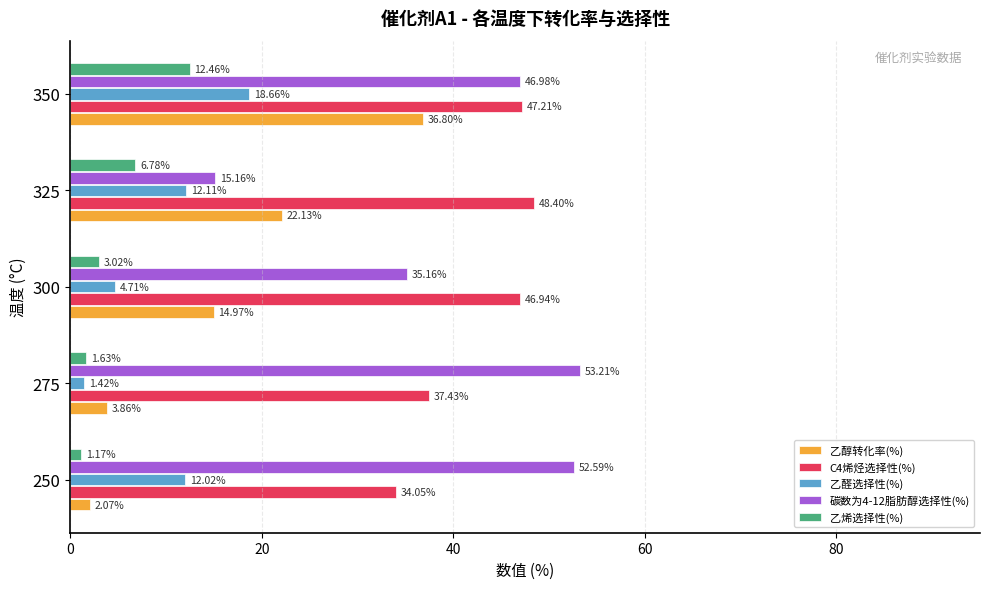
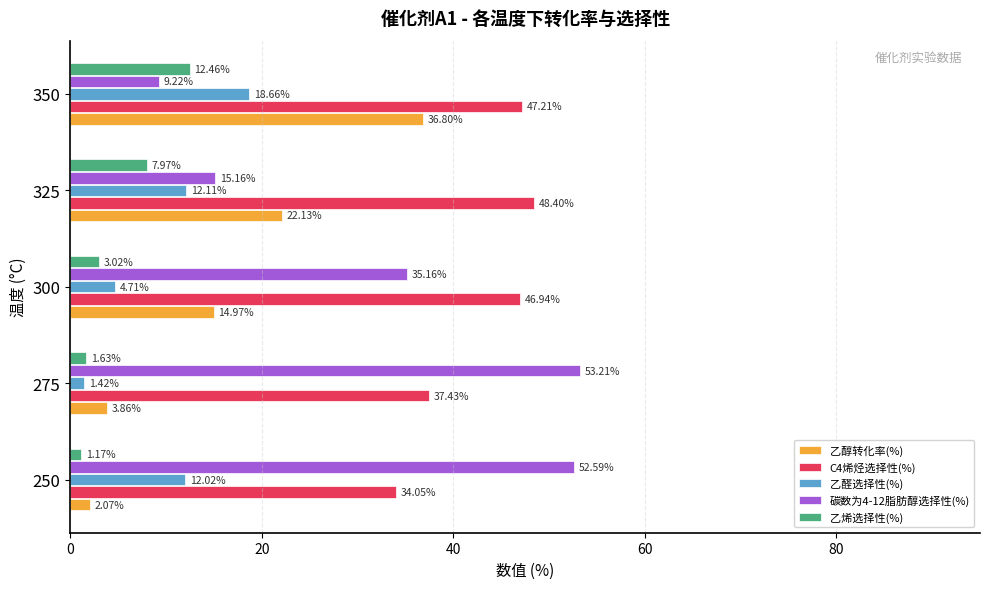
  {
    "乙醇转化率(%)": {
      "350": "36.80%",
      "325": "22.13%",
      "300": "14.97%",
      "275": "3.86%",
      "250": "2.07%"
    },
    "C4烯烃选择性(%)": {
      "350": "47.21%",
      "325": "48.40%",
      "300": "46.94%",
      "275": "37.43%",
      "250": "34.05%"
    },
    "乙醛选择性(%)": {
      "350": "18.66%",
      "325": "12.11%",
      "300": "4.71%",
      "275": "1.42%",
      "250": "12.02%"
    },
    "碳数为4-12脂肪醇选择性(%)": {
-     "350": "46.98%",
+     "350": "9.22%",
      "325": "15.16%",
      "300": "35.16%",
      "275": "53.21%",
      "250": "52.59%"
    },
    "乙烯选择性(%)": {
      "350": "12.46%",
-     "325": "6.78%",
+     "325": "7.97%",
      "300": "3.02%",
      "275": "1.63%",
      "250": "1.17%"
    }
  }
